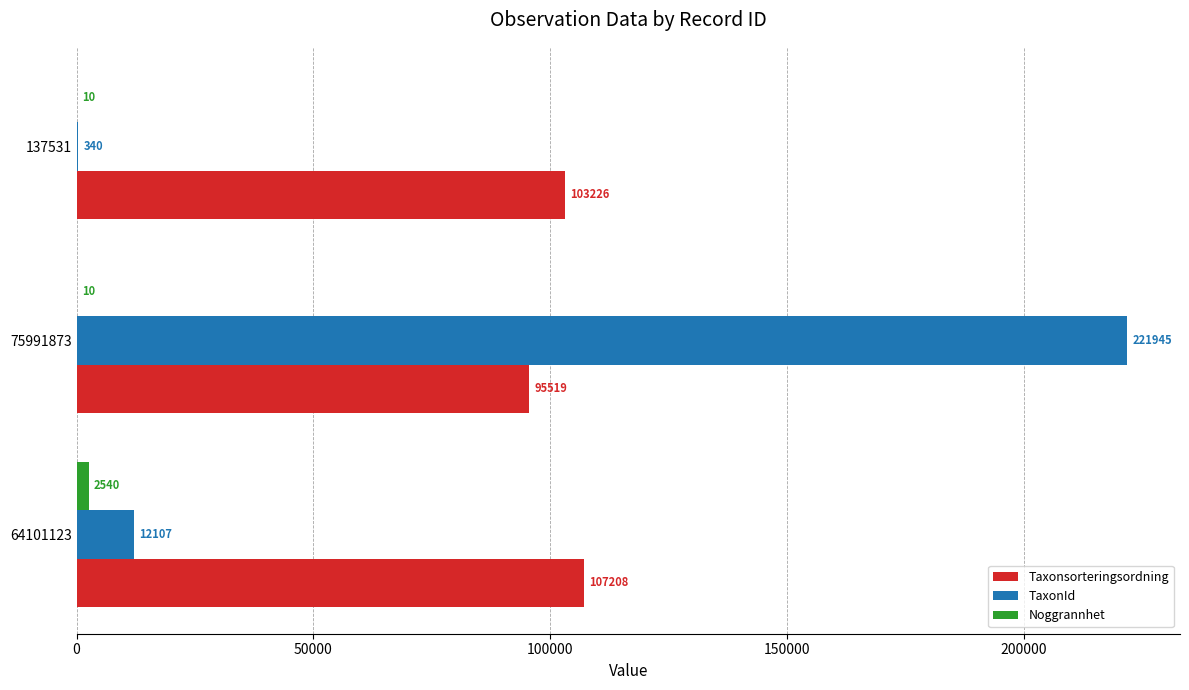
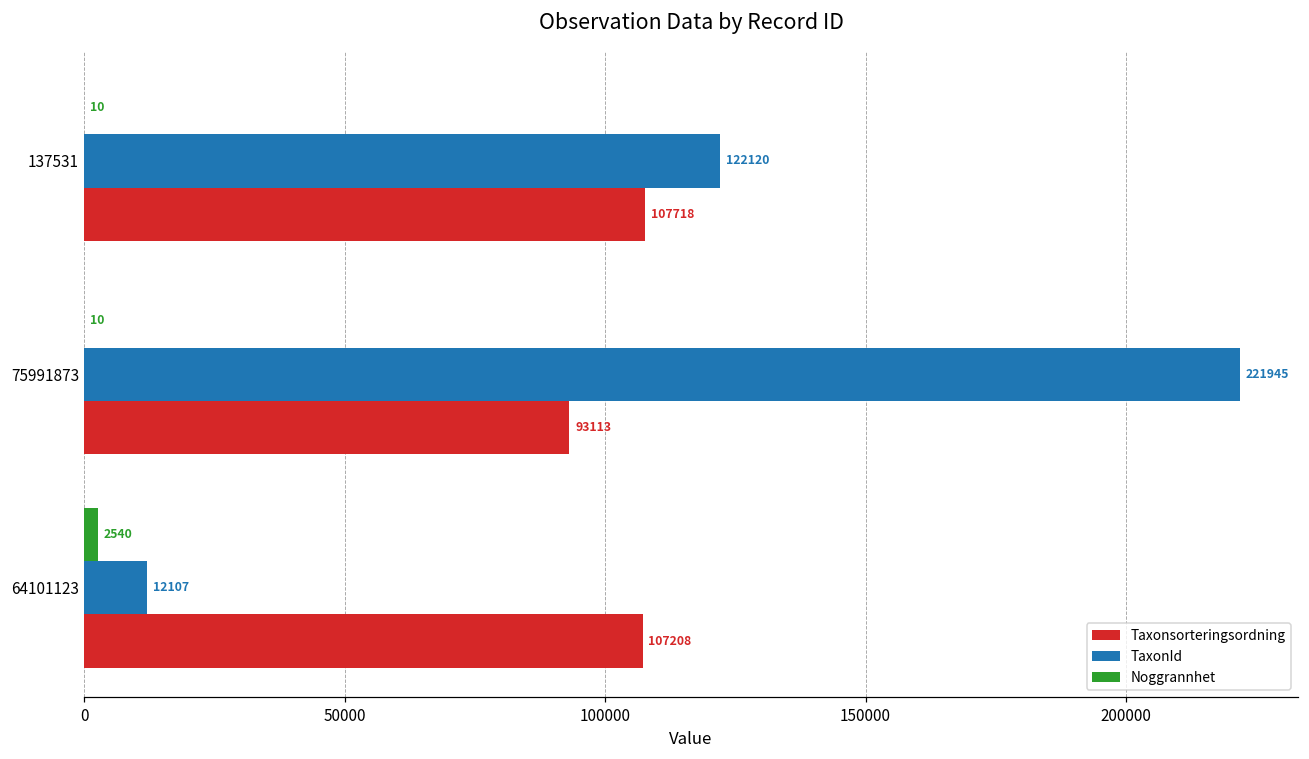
  {
    "Taxonsorteringsordning": {
-     "137531": 103226,
-     "75991873": 95519,
+     "137531": 107718,
+     "75991873": 93113,
      "64101123": 107208
    },
    "TaxonId": {
-     "137531": 340,
+     "137531": 122120,
      "75991873": 221945,
      "64101123": 12107
    },
    "Noggrannhet": {
      "137531": 10,
      "75991873": 10,
      "64101123": 2540
    }
  }
